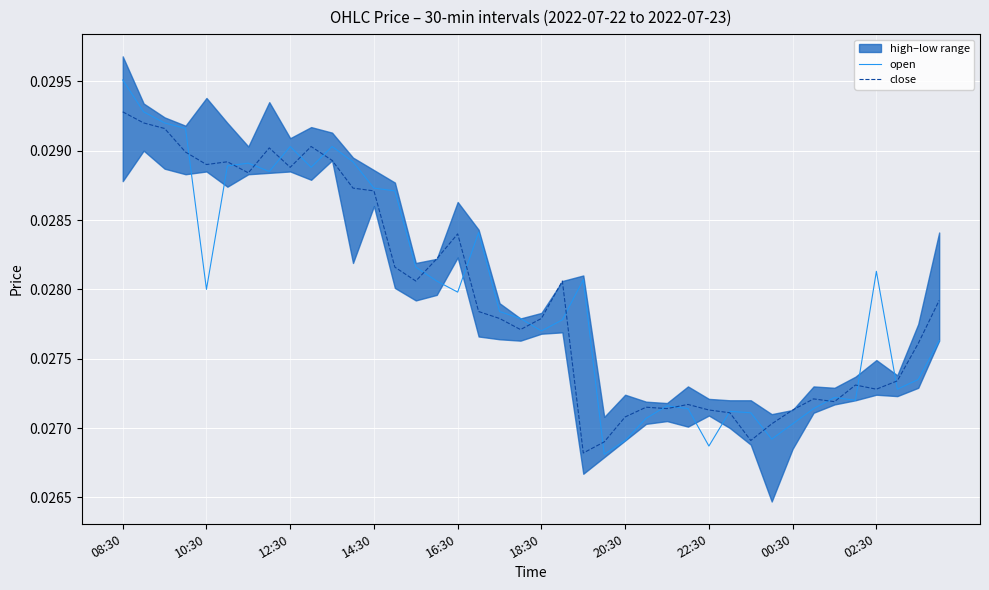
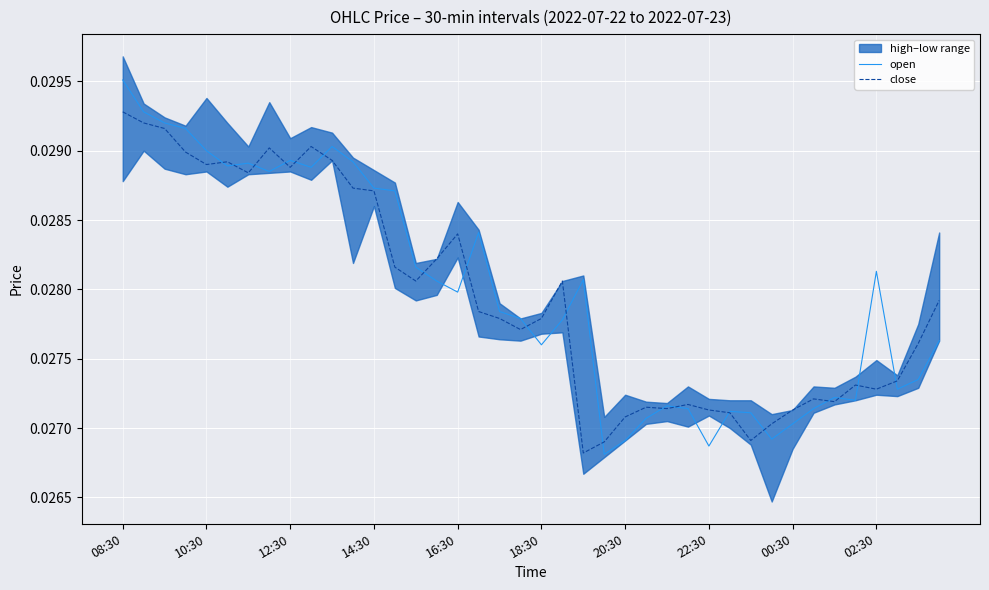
  {
    "open": {
      "08:30": 0.02951,
-     "10:30": 0.028,
-     "12:30": 0.02903,
+     "10:30": 0.029,
+     "12:30": 0.02893,
      "14:30": 0.02873,
      "16:30": 0.02798,
-     "18:30": 0.0277,
+     "18:30": 0.0276,
      "20:30": 0.02691,
      "22:30": 0.02687,
      "00:30": 0.02703,
      "02:30": 0.02813
    }
  }
